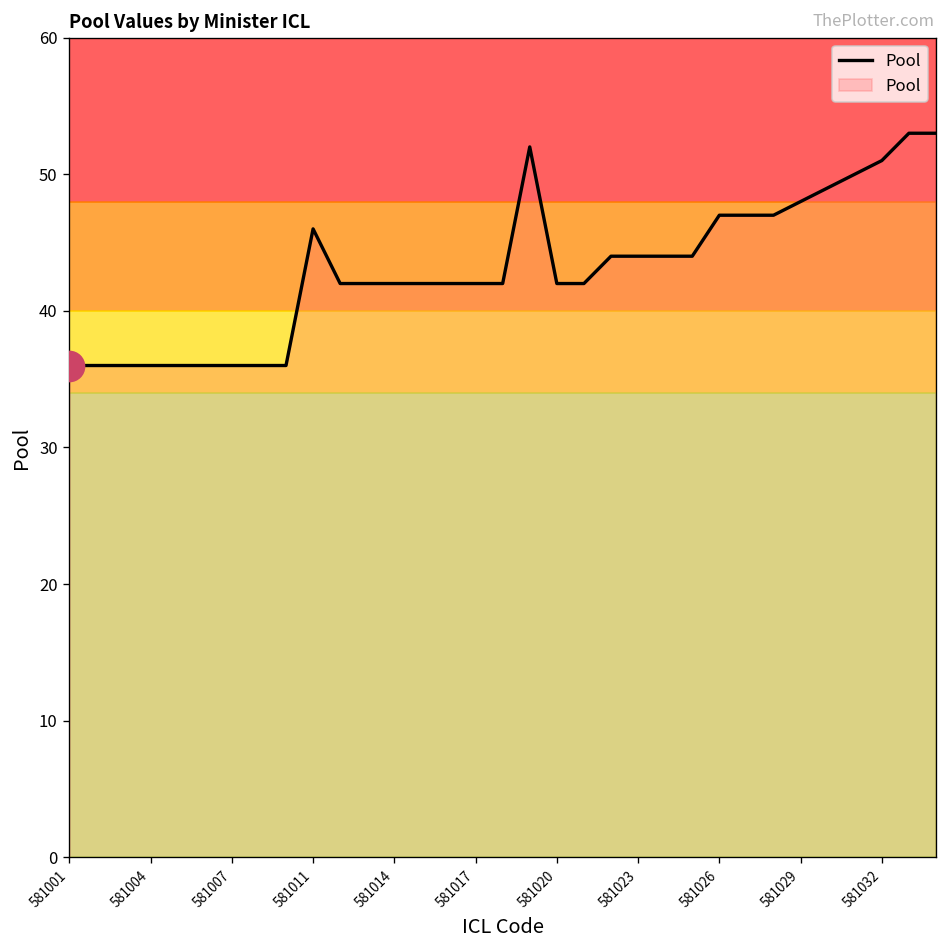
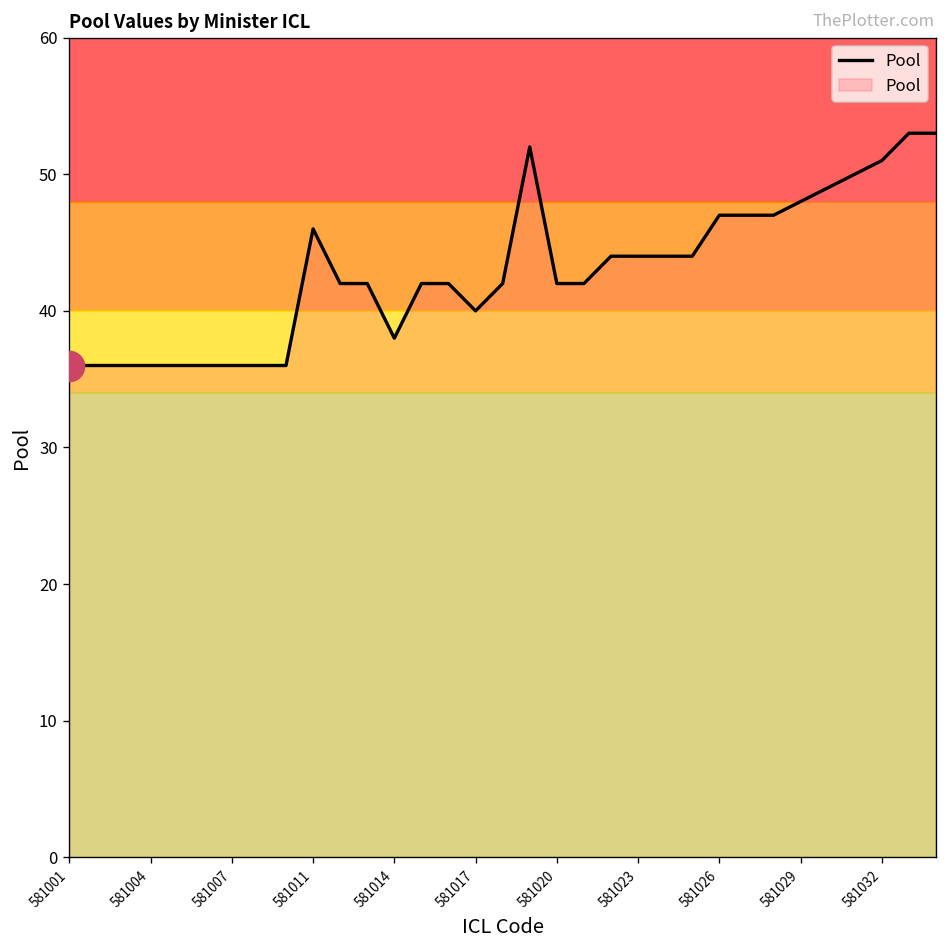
  {
    "Pool": {
      "581004": 36,
      "581007": 36,
      "581011": 46,
-     "581014": 42,
-     "581017": 42,
+     "581014": 38,
+     "581017": 40,
      "581020": 42,
      "581023": 44,
      "581026": 47,
      "581029": 48,
      "581032": 51
    }
  }
